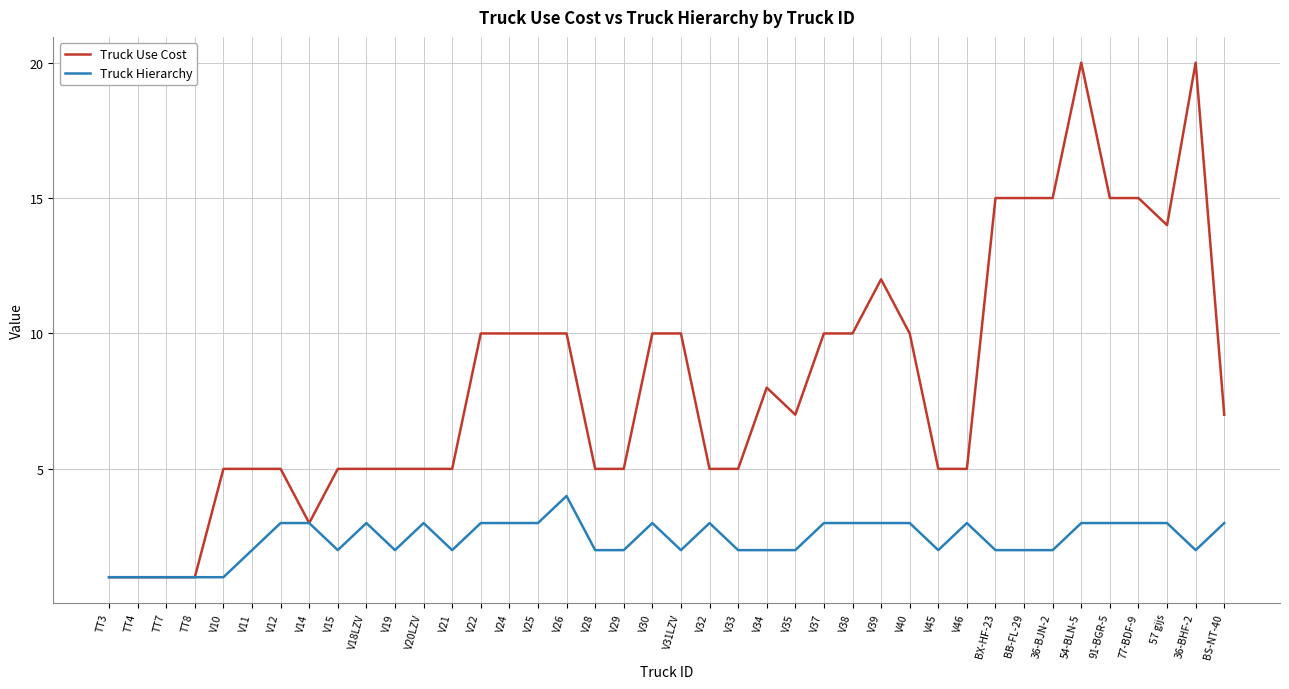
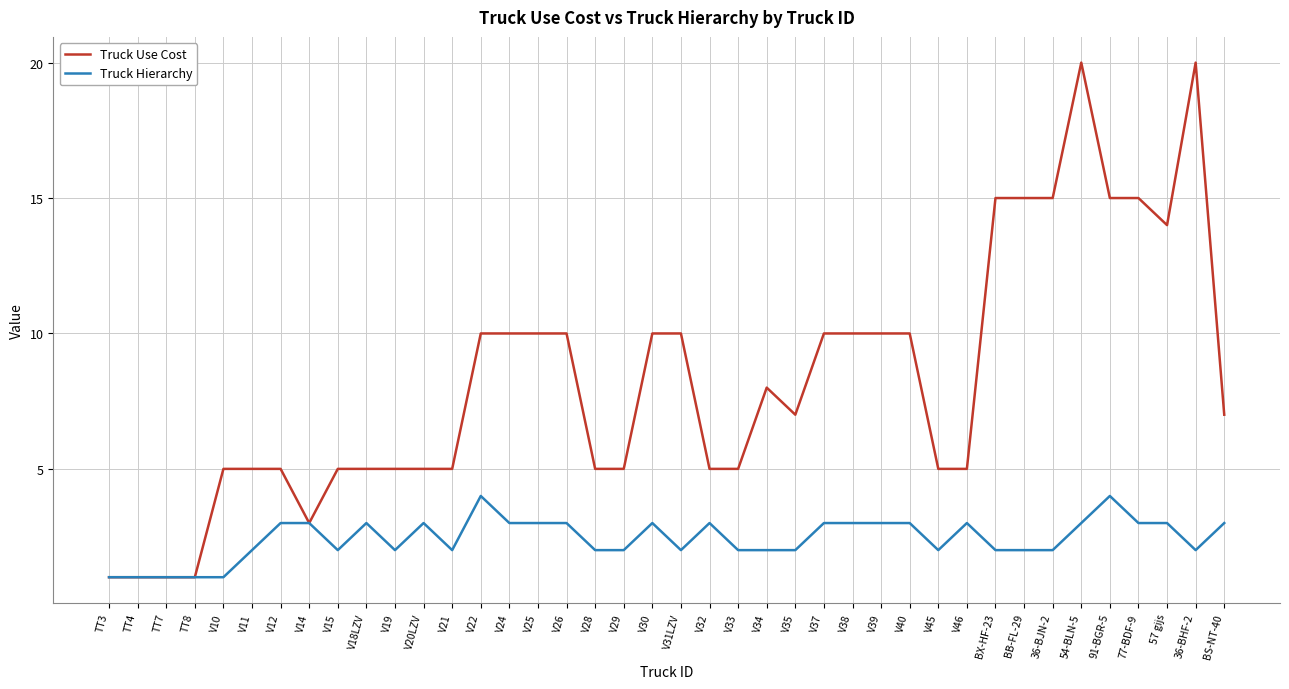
  {
    "Truck Use Cost": {
      "V10": 5,
      "V11": 5,
      "V12": 5,
      "V15": 5,
      "V18LZV": 5,
      "V19": 5,
      "V20LZV": 5,
      "V21": 5,
      "V22": 10,
      "V24": 10,
      "V25": 10,
      "V26": 10,
      "V28": 5,
      "V29": 5,
      "V30": 10,
      "V31LZV": 10,
      "V32": 5,
      "V33": 5,
      "V34": 8,
      "V35": 7,
      "V37": 10,
      "V38": 10,
-     "V39": 12,
+     "V39": 10,
      "V40": 10,
      "V45": 5,
      "V46": 5,
      "BX-HF-23": 15,
      "BB-FL-29": 15,
      "36-BJN-2": 15,
      "54-BLN-5": 20,
      "91-BGR-5": 15,
      "77-BDF-9": 15,
      "57 gijs": 14,
      "36-BHF-2": 20,
      "BS-NT-40": 7
    },
    "Truck Hierarchy": {
      "V10": 1,
      "V11": 2,
      "V12": 3,
      "V15": 2,
      "V18LZV": 3,
      "V19": 2,
      "V20LZV": 3,
      "V21": 2,
-     "V22": 3,
+     "V22": 4,
      "V24": 3,
      "V25": 3,
-     "V26": 4,
+     "V26": 3,
      "V28": 2,
      "V29": 2,
      "V30": 3,
      "V31LZV": 2,
      "V32": 3,
      "V33": 2,
      "V34": 2,
      "V35": 2,
      "V37": 3,
      "V38": 3,
      "V39": 3,
      "V40": 3,
      "V45": 2,
      "V46": 3,
      "BX-HF-23": 2,
      "BB-FL-29": 2,
      "36-BJN-2": 2,
      "54-BLN-5": 3,
-     "91-BGR-5": 3,
+     "91-BGR-5": 4,
      "77-BDF-9": 3,
      "57 gijs": 3,
      "36-BHF-2": 2,
      "BS-NT-40": 3
    }
  }
